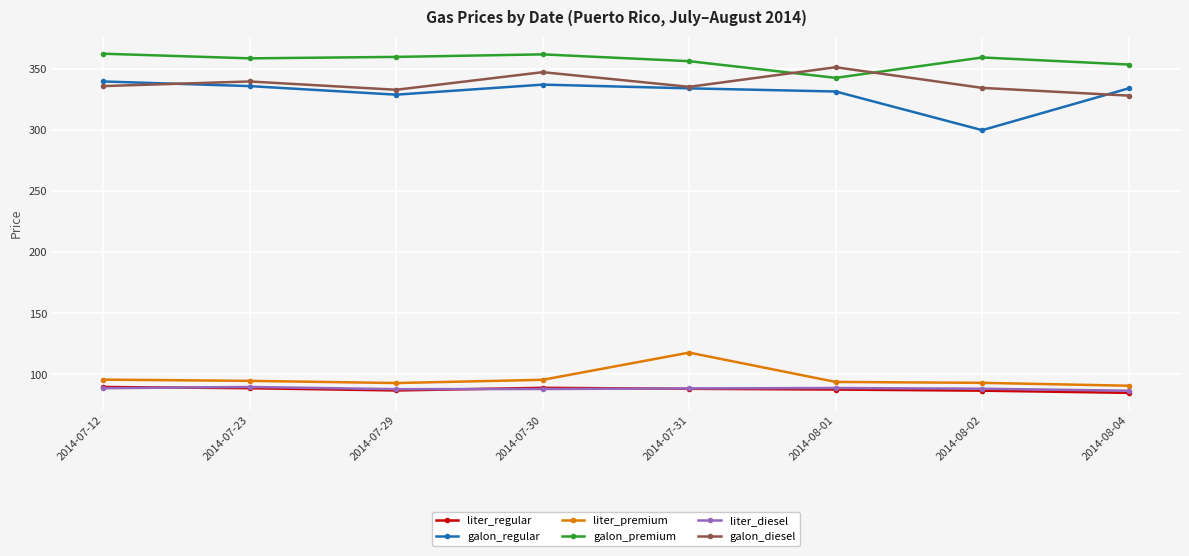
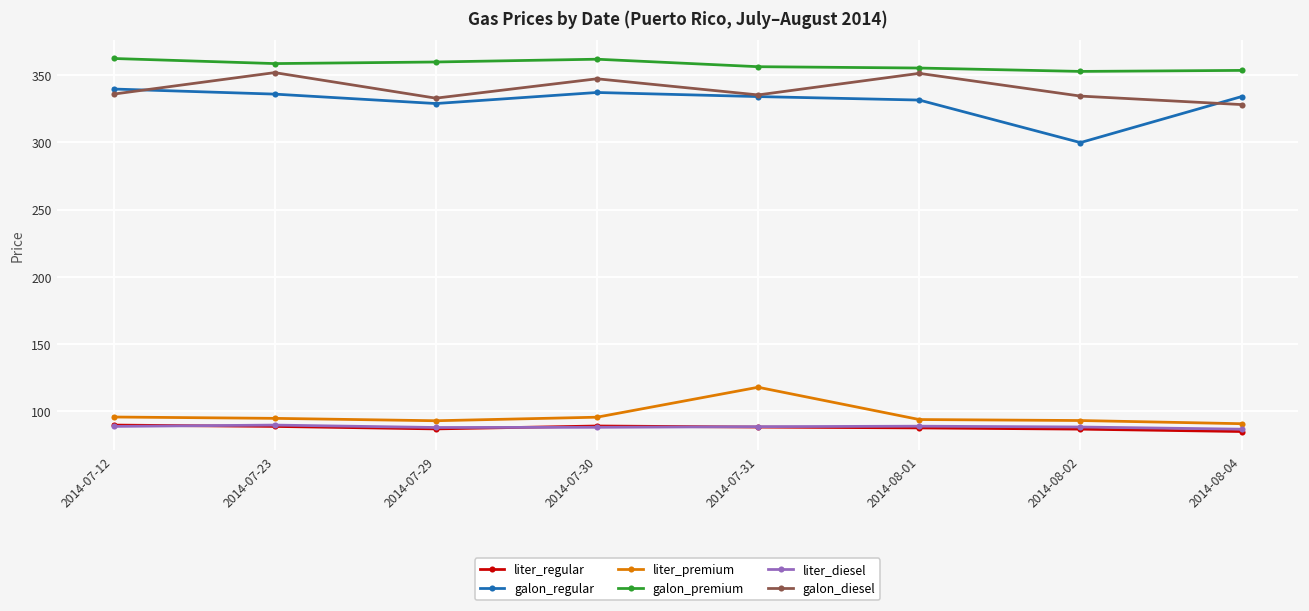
  {
    "galon_regular": {
      "2014-07-12": 340,
      "2014-07-23": 336,
      "2014-07-29": 329,
      "2014-07-30": 337,
      "2014-08-01": 331,
      "2014-08-02": 300,
      "2014-08-04": 334
    },
    "liter_premium": {
      "2014-07-12": 96,
      "2014-07-23": 95,
      "2014-07-29": 93,
      "2014-07-30": 96,
      "2014-07-31": 118,
      "2014-08-01": 94,
      "2014-08-02": 93,
      "2014-08-04": 91
    },
    "galon_premium": {
      "2014-07-12": 362,
      "2014-07-23": 359,
      "2014-07-29": 360,
      "2014-07-30": 362,
      "2014-07-31": 356,
-     "2014-08-01": 343,
-     "2014-08-02": 359,
+     "2014-08-01": 355,
+     "2014-08-02": 353,
      "2014-08-04": 354
    },
    "galon_diesel": {
      "2014-07-12": 336,
-     "2014-07-23": 340,
+     "2014-07-23": 352,
      "2014-07-29": 333,
      "2014-07-30": 347,
      "2014-08-01": 351,
      "2014-08-02": 334,
      "2014-08-04": 328
    }
  }
